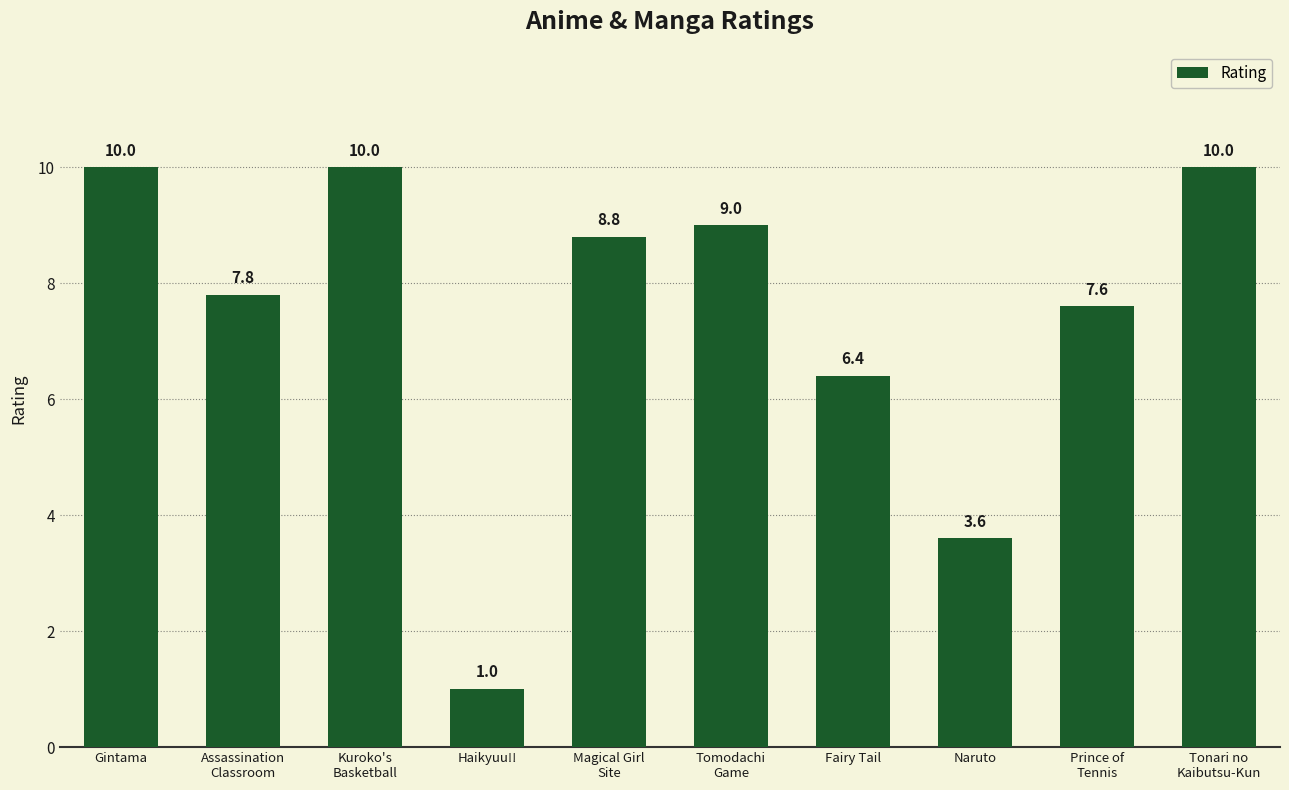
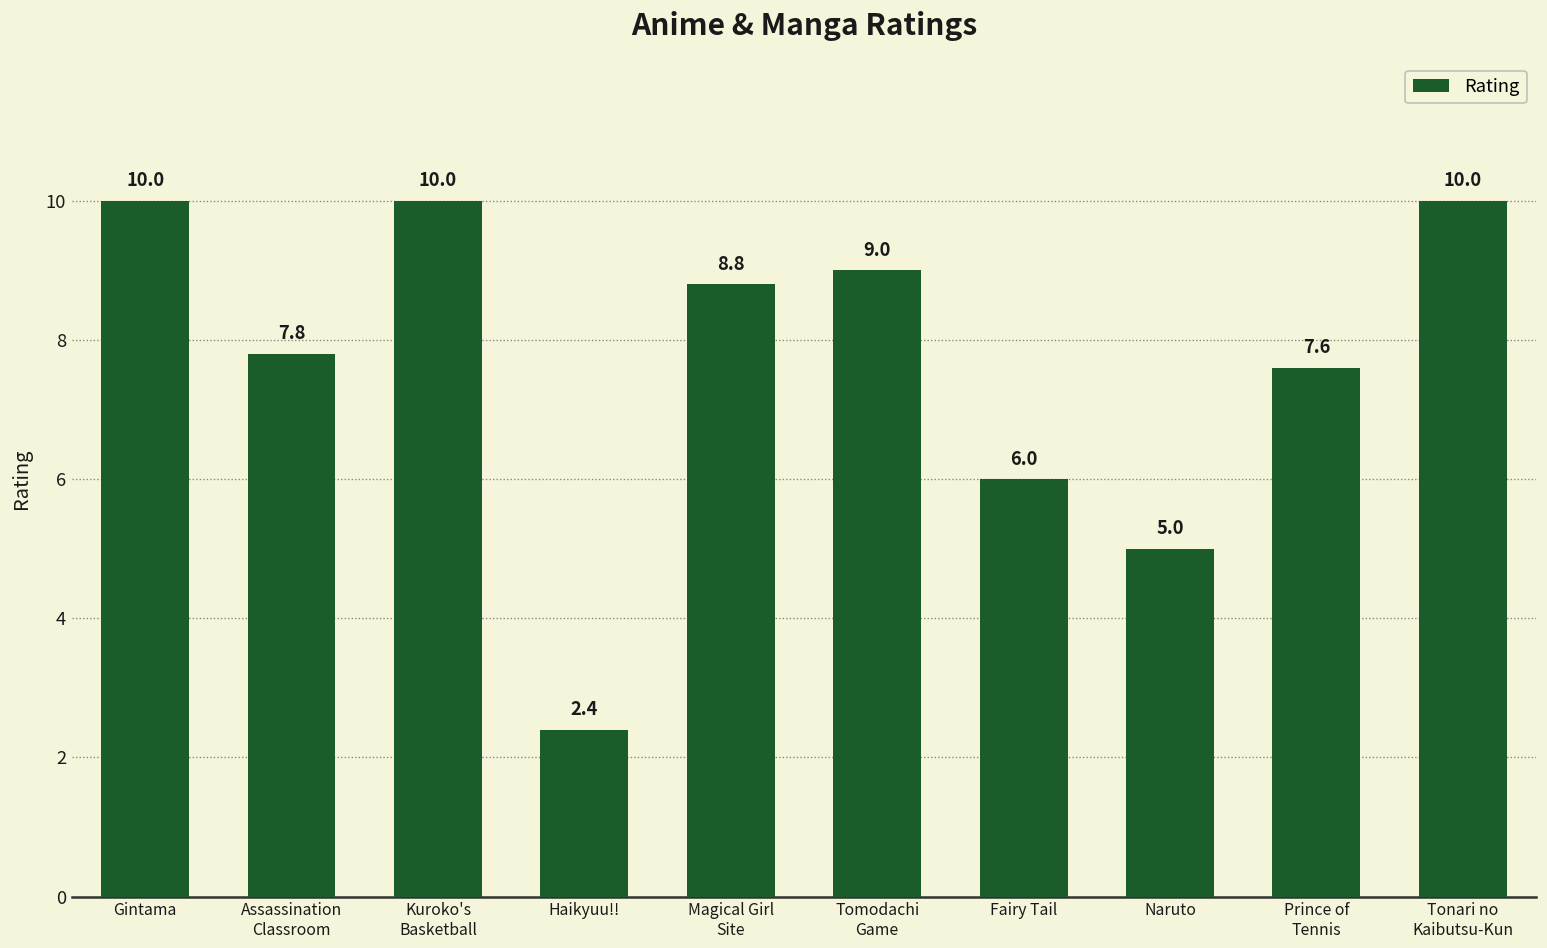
  {
    "Gintama": 10.0,
    "Assassination Classroom": 7.8,
    "Kuroko's Basketball": 10.0,
-   "Haikyuu!!": 1.0,
+   "Haikyuu!!": 2.4,
    "Magical Girl Site": 8.8,
    "Tomodachi Game": 9.0,
-   "Fairy Tail": 6.4,
-   "Naruto": 3.6,
+   "Fairy Tail": 6.0,
+   "Naruto": 5.0,
    "Prince of Tennis": 7.6,
    "Tonari no Kaibutsu-Kun": 10.0
  }
